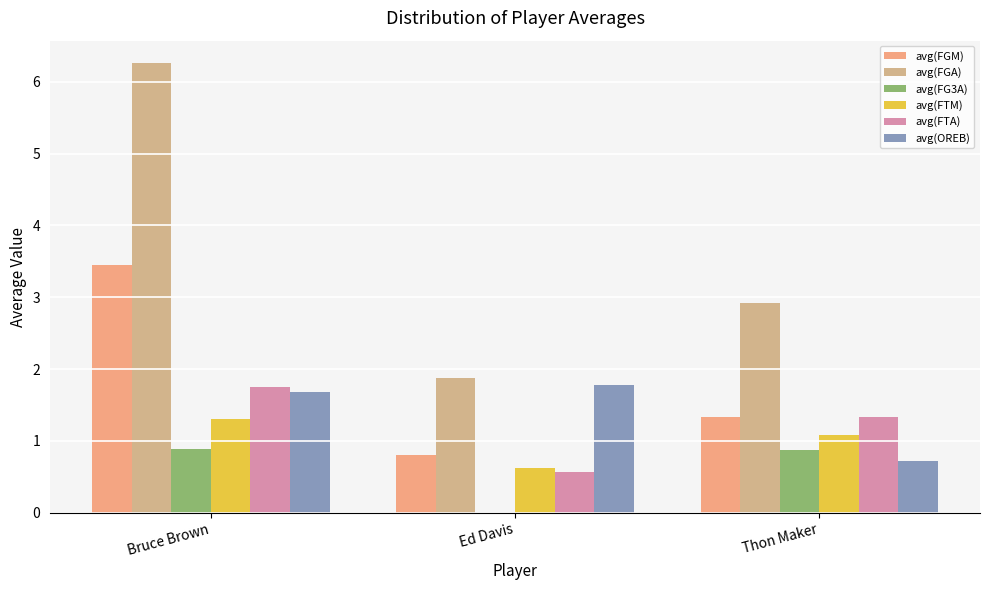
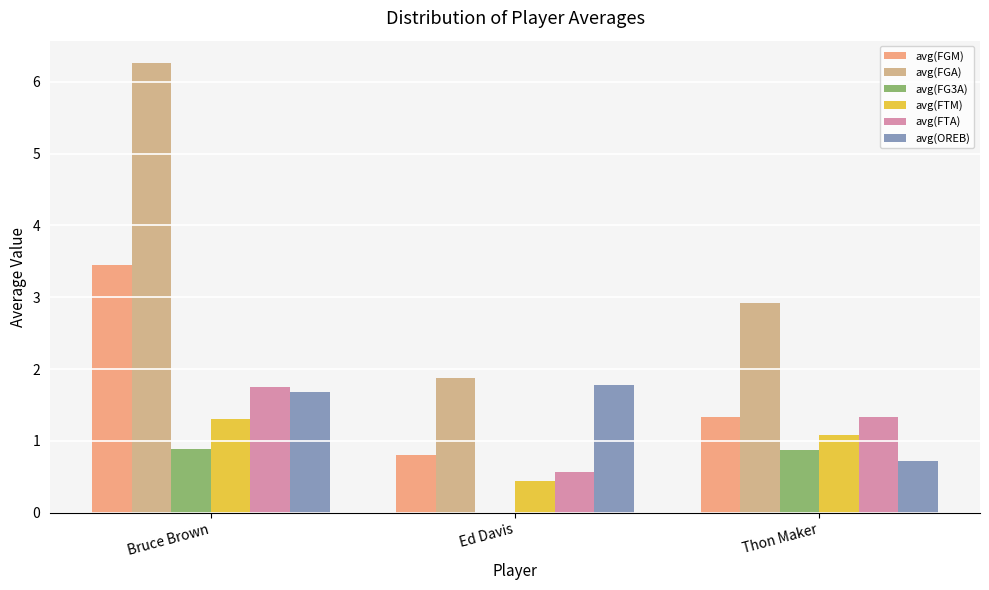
  {
    "avg(FG3A)": {
      "Bruce Brown": 0.9,
      "Ed Davis": 0.0,
      "Thon Maker": 0.9
    },
    "avg(FTM)": {
      "Bruce Brown": 1.3,
-     "Ed Davis": 0.6,
+     "Ed Davis": 0.4,
      "Thon Maker": 1.1
    },
    "avg(OREB)": {
      "Bruce Brown": 1.7,
      "Ed Davis": 1.8,
      "Thon Maker": 0.7
    }
  }
